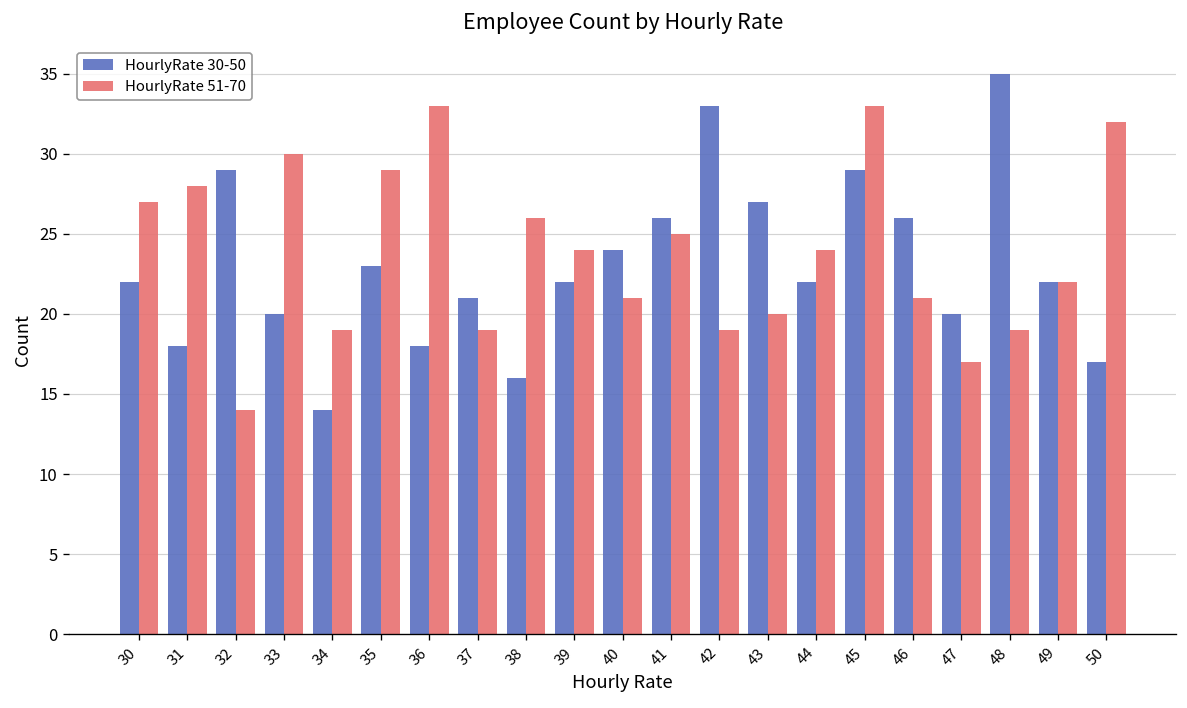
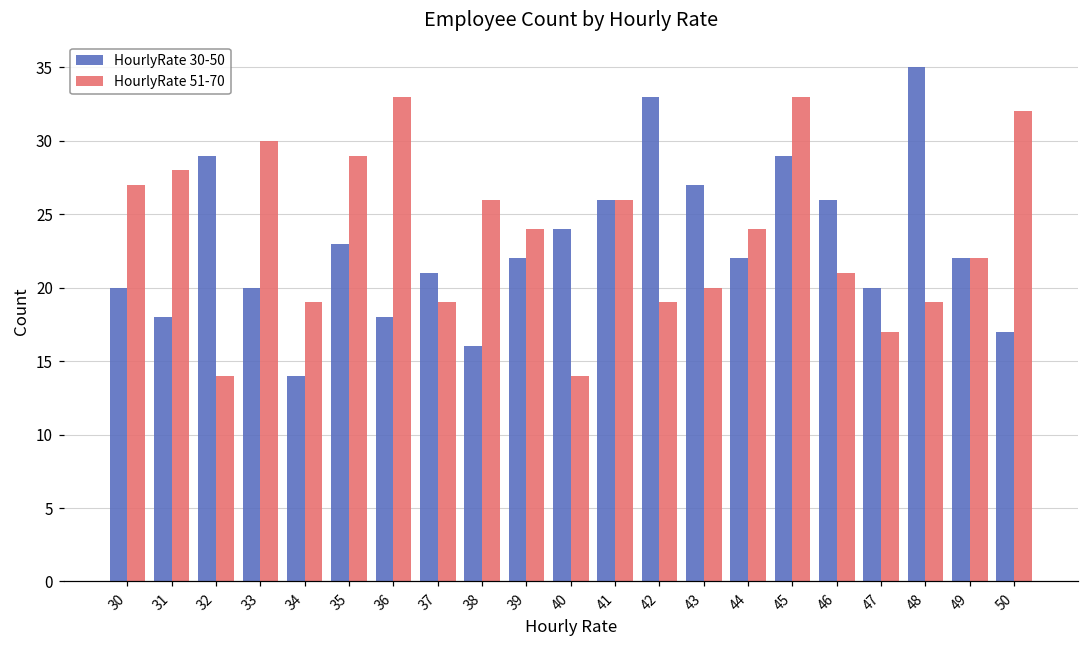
  {
    "HourlyRate 30-50": {
-     "30": 22,
+     "30": 20,
      "31": 18,
      "32": 29,
      "33": 20,
      "34": 14,
      "35": 23,
      "36": 18,
      "37": 21,
      "38": 16,
      "39": 22,
      "40": 24,
      "41": 26,
      "42": 33,
      "43": 27,
      "44": 22,
      "45": 29,
      "46": 26,
      "47": 20,
      "48": 35,
      "49": 22,
      "50": 17
    },
    "HourlyRate 51-70": {
      "30": 27,
      "31": 28,
      "32": 14,
      "33": 30,
      "34": 19,
      "35": 29,
      "36": 33,
      "37": 19,
      "38": 26,
      "39": 24,
-     "40": 21,
-     "41": 25,
+     "40": 14,
+     "41": 26,
      "42": 19,
      "43": 20,
      "44": 24,
      "45": 33,
      "46": 21,
      "47": 17,
      "48": 19,
      "49": 22,
      "50": 32
    }
  }
